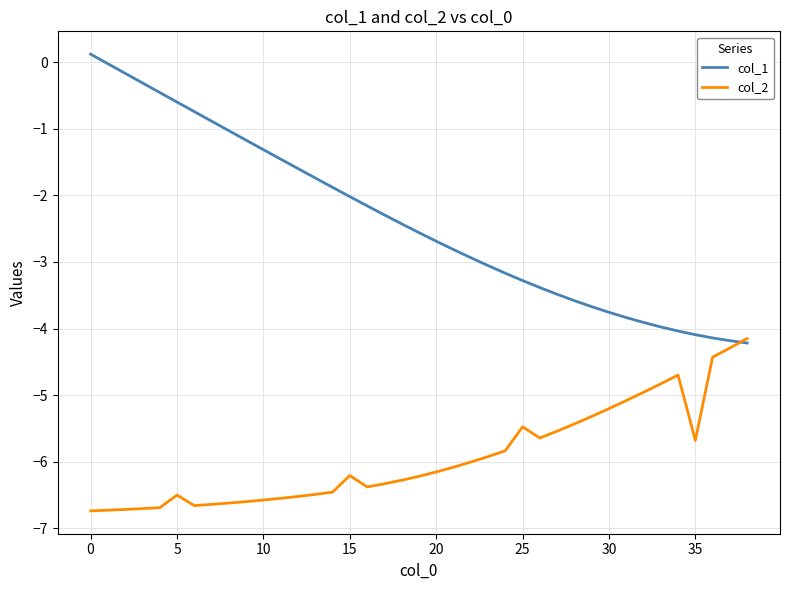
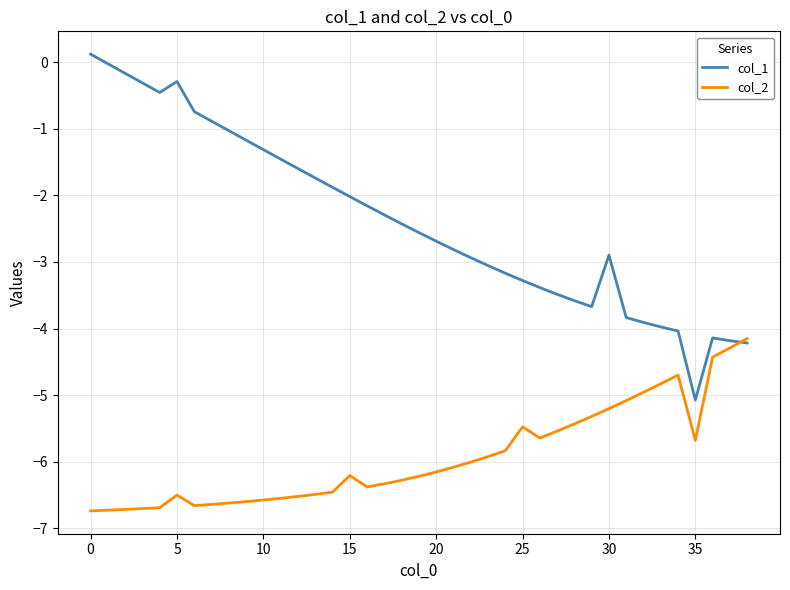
  {
    "col_1": {
      "0": 0.1,
-     "5": -0.6,
+     "5": -0.3,
      "10": -1.3,
      "15": -2.0,
      "20": -2.7,
      "25": -3.3,
-     "30": -3.8,
-     "35": -4.1
+     "30": -2.9,
+     "35": -5.1
    },
    "col_2": {
      "0": -6.7,
      "5": -6.5,
      "10": -6.6,
      "15": -6.2,
      "20": -6.2,
      "25": -5.5,
      "30": -5.2,
      "35": -5.7
    }
  }
